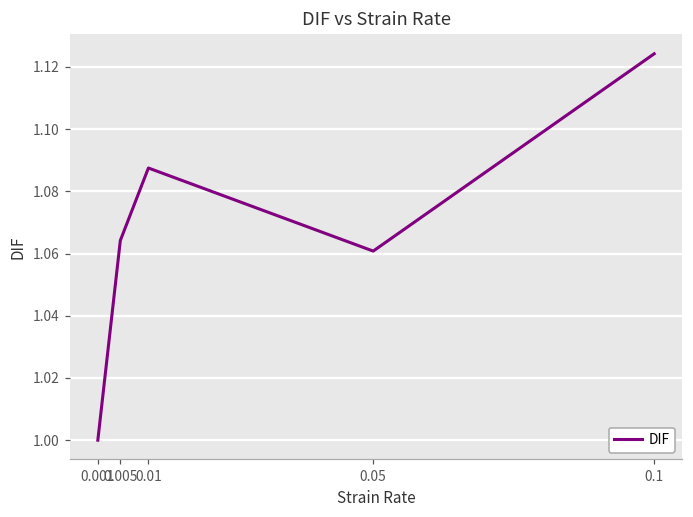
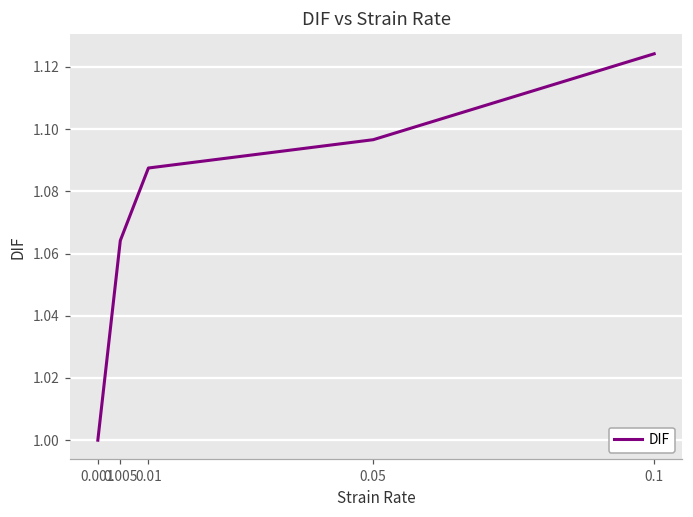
  {
    "0.01": 1.088,
-   "0.05": 1.061,
+   "0.05": 1.097,
    "0.1": 1.124
  }
